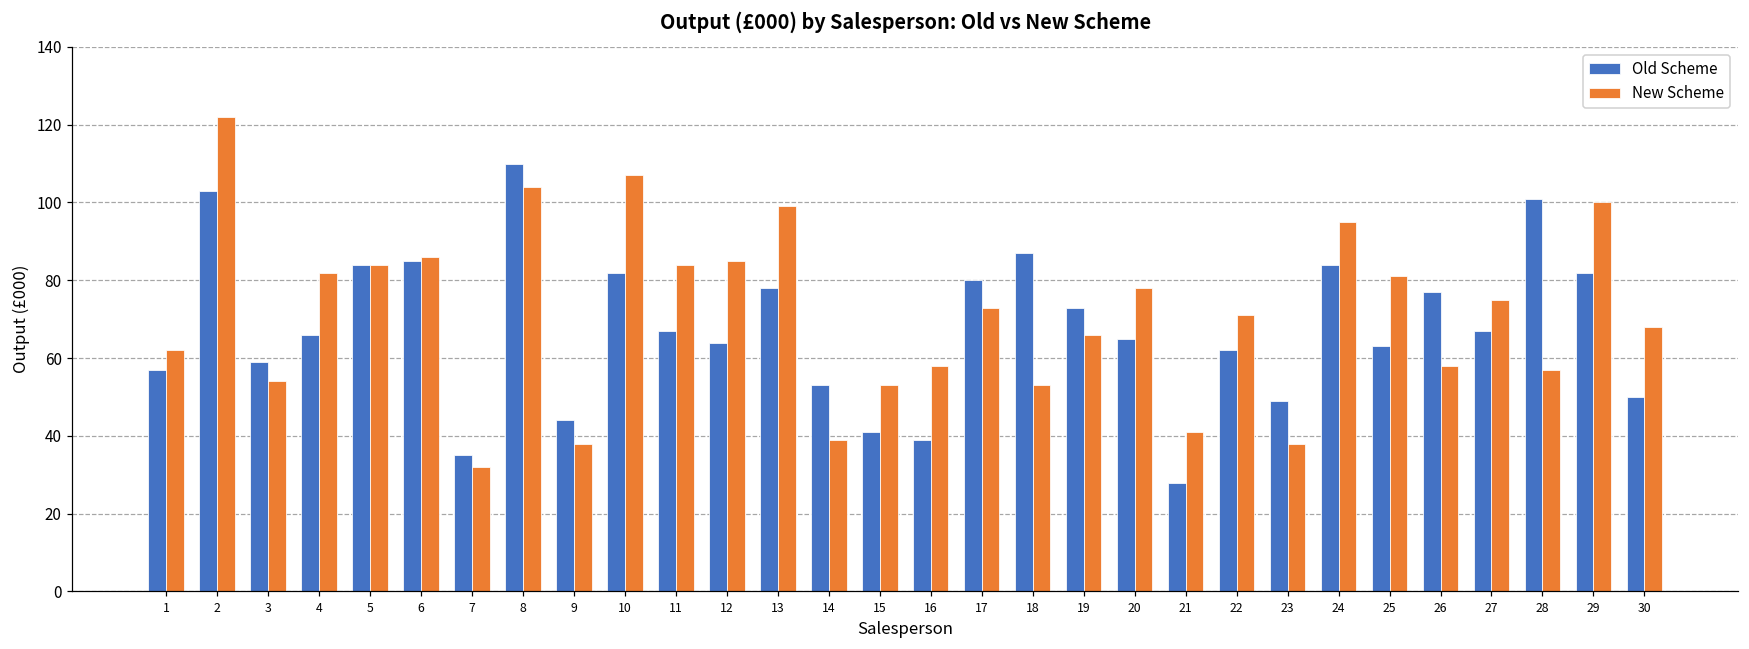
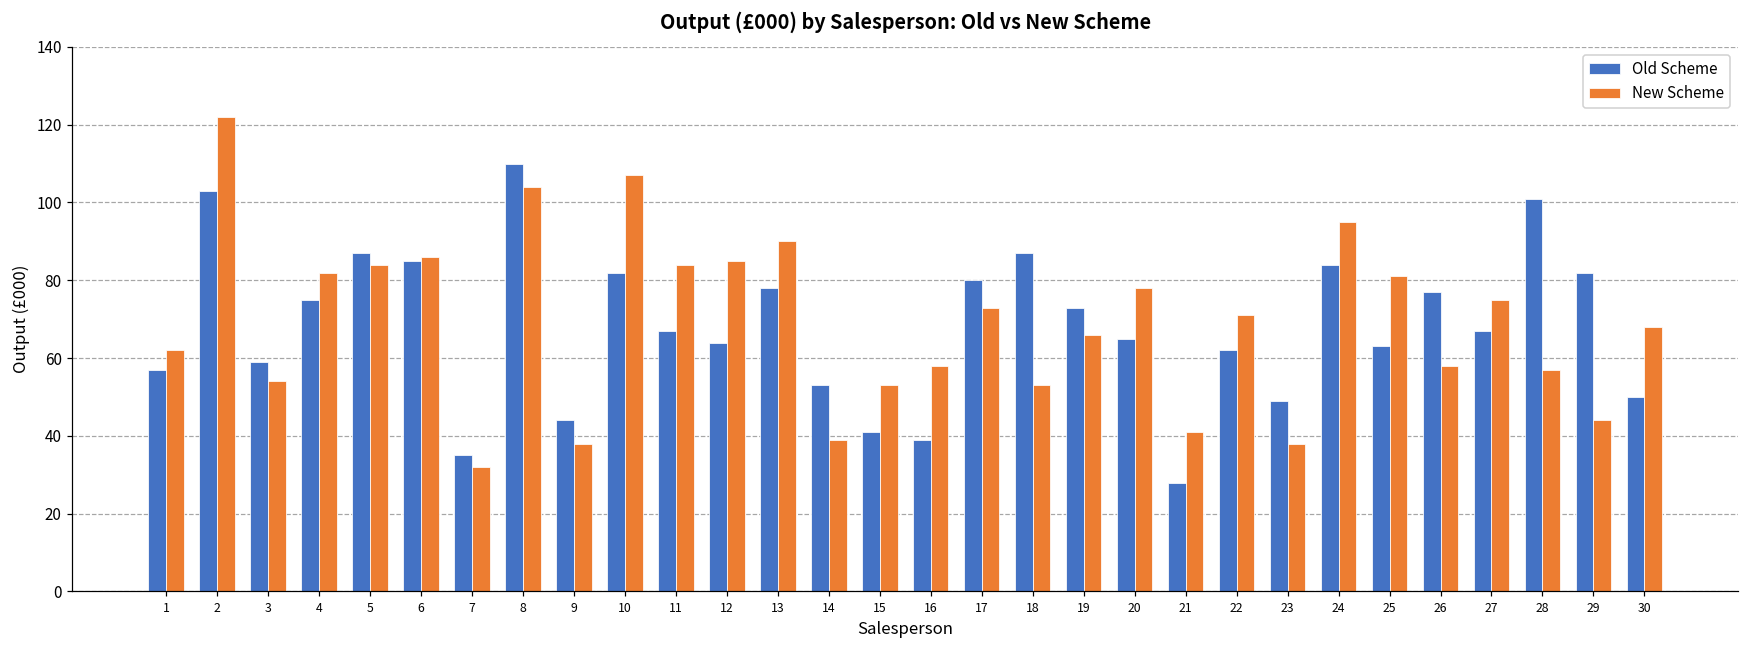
  {
    "Old Scheme": {
      "1": 57,
      "2": 103,
      "3": 59,
-     "4": 66,
-     "5": 84,
+     "4": 75,
+     "5": 87,
      "6": 85,
      "7": 35,
      "8": 110,
      "9": 44,
      "10": 82,
      "11": 67,
      "12": 64,
      "13": 78,
      "14": 53,
      "15": 41,
      "16": 39,
      "17": 80,
      "18": 87,
      "19": 73,
      "20": 65,
      "21": 28,
      "22": 62,
      "23": 49,
      "24": 84,
      "25": 63,
      "26": 77,
      "27": 67,
      "28": 101,
      "29": 82,
      "30": 50
    },
    "New Scheme": {
      "1": 62,
      "2": 122,
      "3": 54,
      "4": 82,
      "5": 84,
      "6": 86,
      "7": 32,
      "8": 104,
      "9": 38,
      "10": 107,
      "11": 84,
      "12": 85,
-     "13": 99,
+     "13": 90,
      "14": 39,
      "15": 53,
      "16": 58,
      "17": 73,
      "18": 53,
      "19": 66,
      "20": 78,
      "21": 41,
      "22": 71,
      "23": 38,
      "24": 95,
      "25": 81,
      "26": 58,
      "27": 75,
      "28": 57,
-     "29": 100,
+     "29": 44,
      "30": 68
    }
  }
